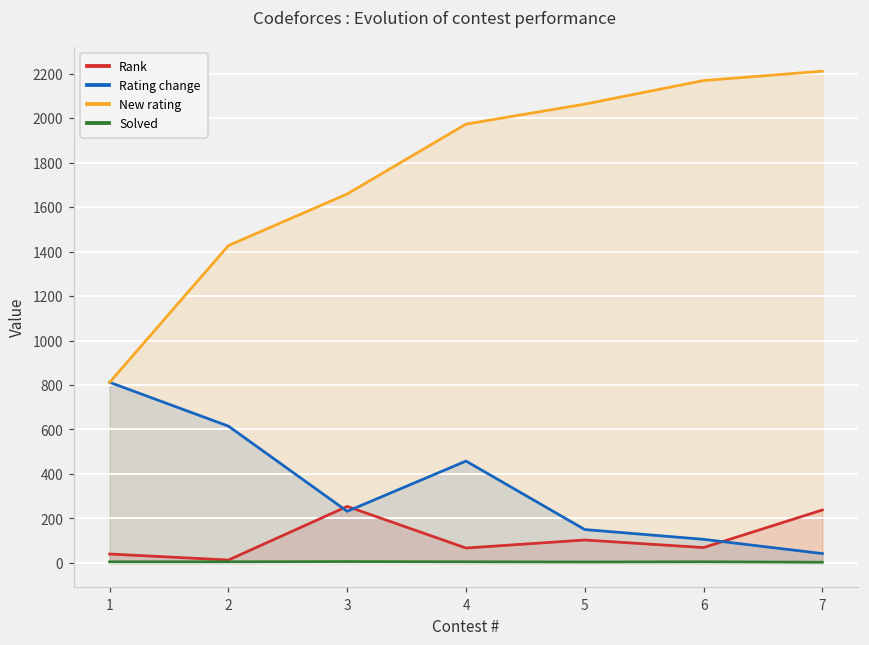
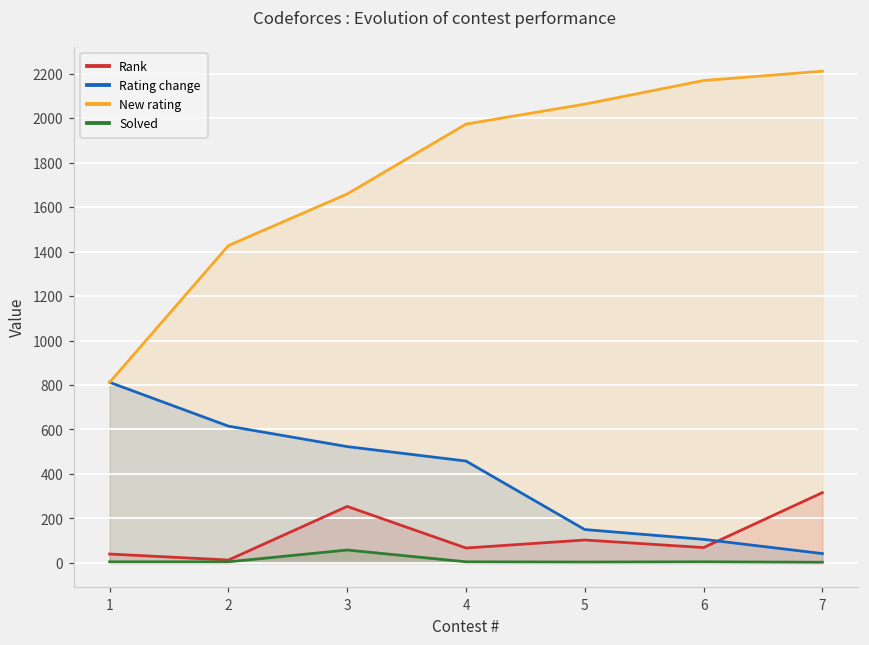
  {
    "Rank": {
      "1": 40,
      "3": 250,
      "4": 70,
      "5": 100,
      "6": 70,
-     "7": 240
+     "7": 320
    },
    "Rating change": {
      "2": 620,
-     "3": 230,
+     "3": 520,
      "4": 460,
      "5": 150,
      "6": 110,
      "7": 40
    },
    "New rating": {
      "2": 1430,
      "3": 1660,
      "4": 1970,
      "5": 2060,
      "6": 2170,
      "7": 2210
    },
    "Solved": {
      "1": 10,
-     "3": 10,
+     "3": 60,
      "4": 10,
      "5": 0,
      "6": 10,
      "7": 0
    }
  }
